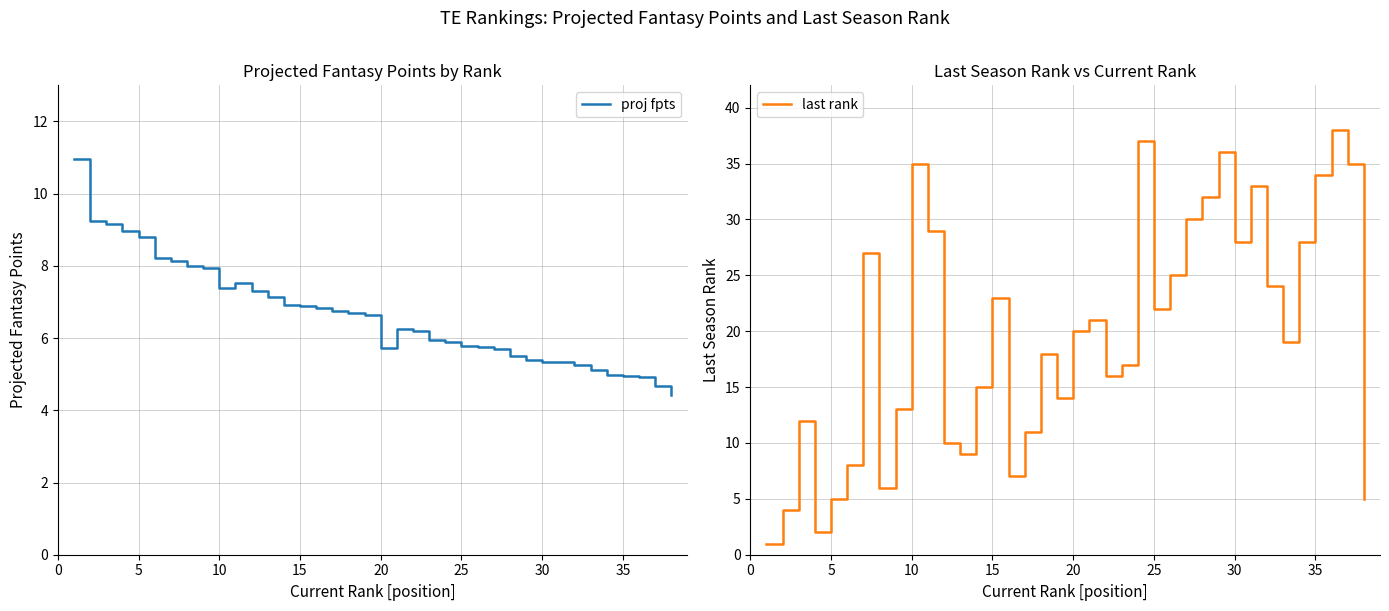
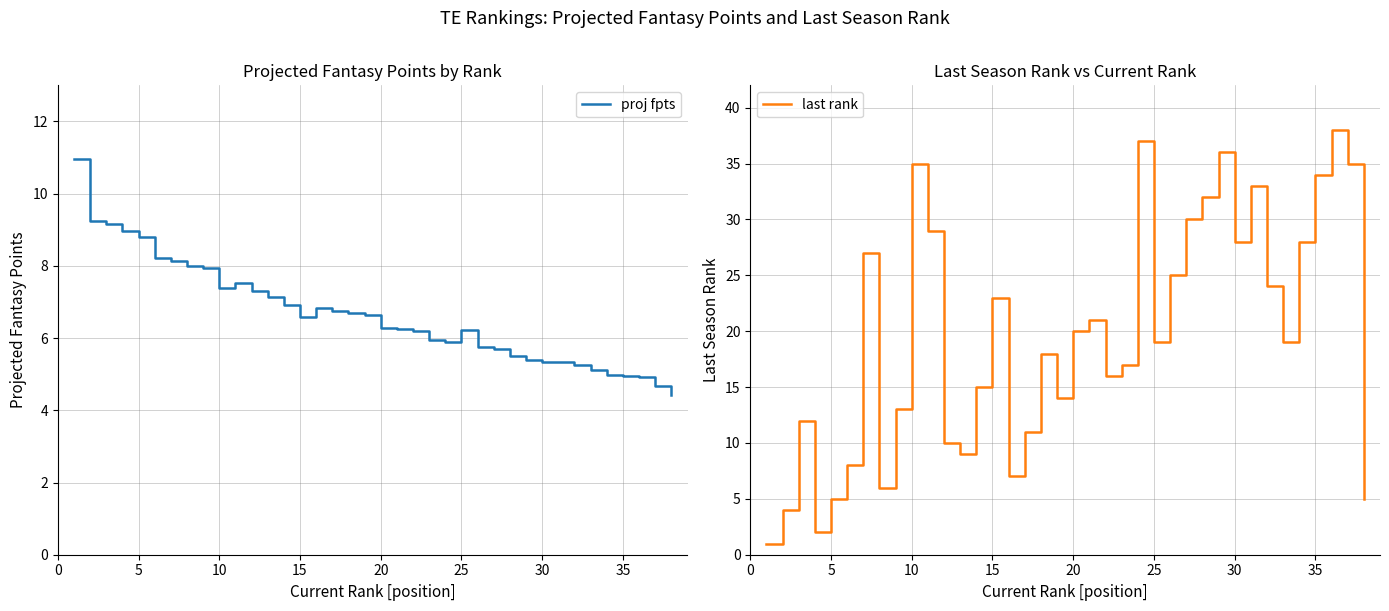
  {
    "Projected Fantasy Points by Rank": {
      "5": 8.8,
      "10": 7.4,
-     "15": 6.9,
-     "20": 5.7,
-     "25": 5.8,
+     "15": 6.6,
+     "20": 6.3,
+     "25": 6.2,
      "30": 5.3,
      "35": 5.0
    },
    "Last Season Rank vs Current Rank": {
      "5": 5,
      "10": 35,
      "15": 23,
      "20": 20,
-     "25": 22,
+     "25": 19,
      "30": 28,
      "35": 34
    }
  }
